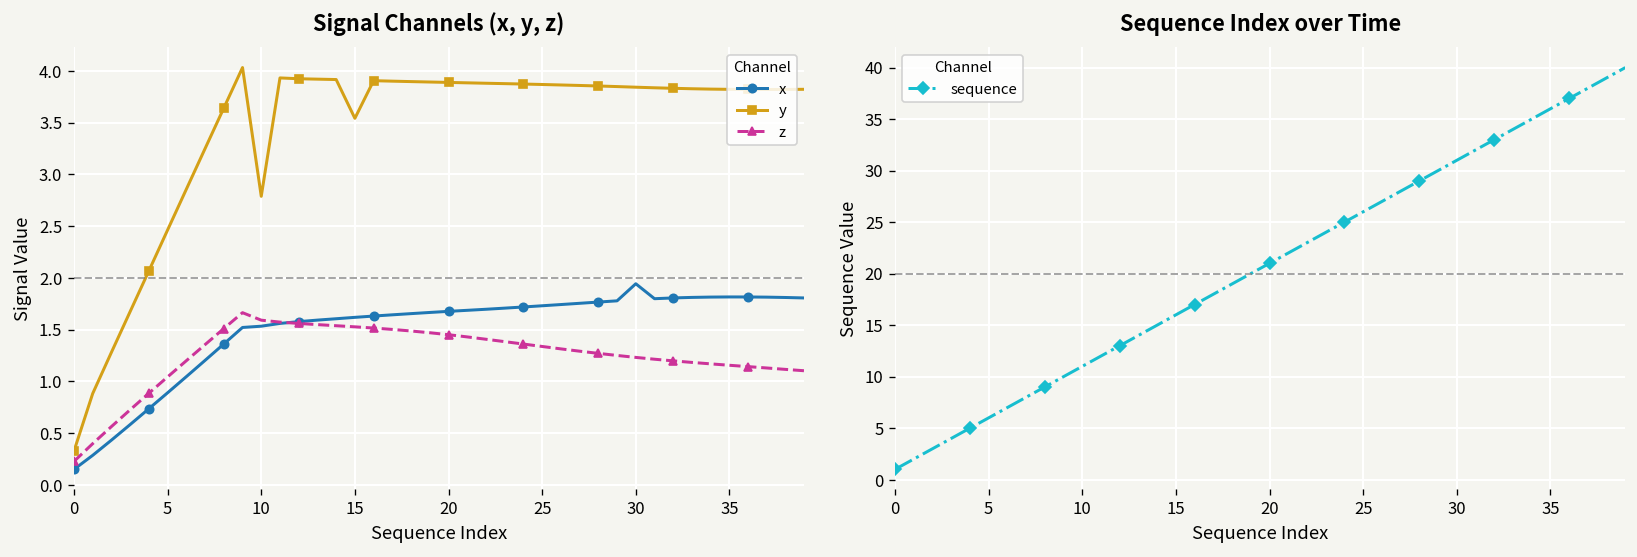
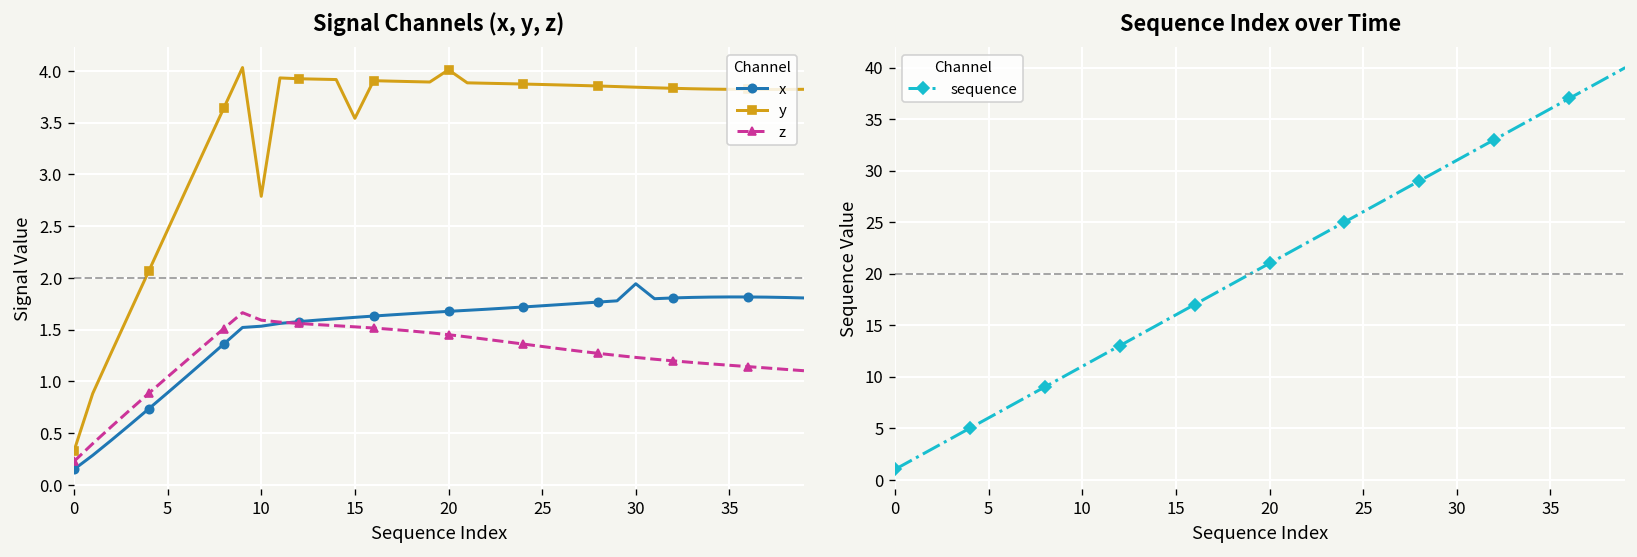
  {
    "Signal Channels (x, y, z)": {
      "x": {
        "0": 0.1,
        "5": 0.9,
        "10": 1.5,
        "15": 1.6,
        "20": 1.7,
        "25": 1.7,
        "30": 1.9,
        "35": 1.8
      },
      "y": {
        "0": 0.3,
        "5": 2.5,
        "10": 2.8,
        "15": 3.5,
-       "20": 3.9,
+       "20": 4.0,
        "25": 3.9,
        "30": 3.8
      },
      "z": {
        "0": 0.2,
        "5": 1.0,
        "10": 1.6,
        "15": 1.5,
        "20": 1.4,
        "25": 1.3,
        "30": 1.2,
        "35": 1.2
      }
    },
    "Sequence Index over Time": {
      "0": 1,
      "5": 6,
      "10": 11,
      "15": 16,
      "20": 21,
      "25": 26,
      "30": 31,
      "35": 36
    }
  }
